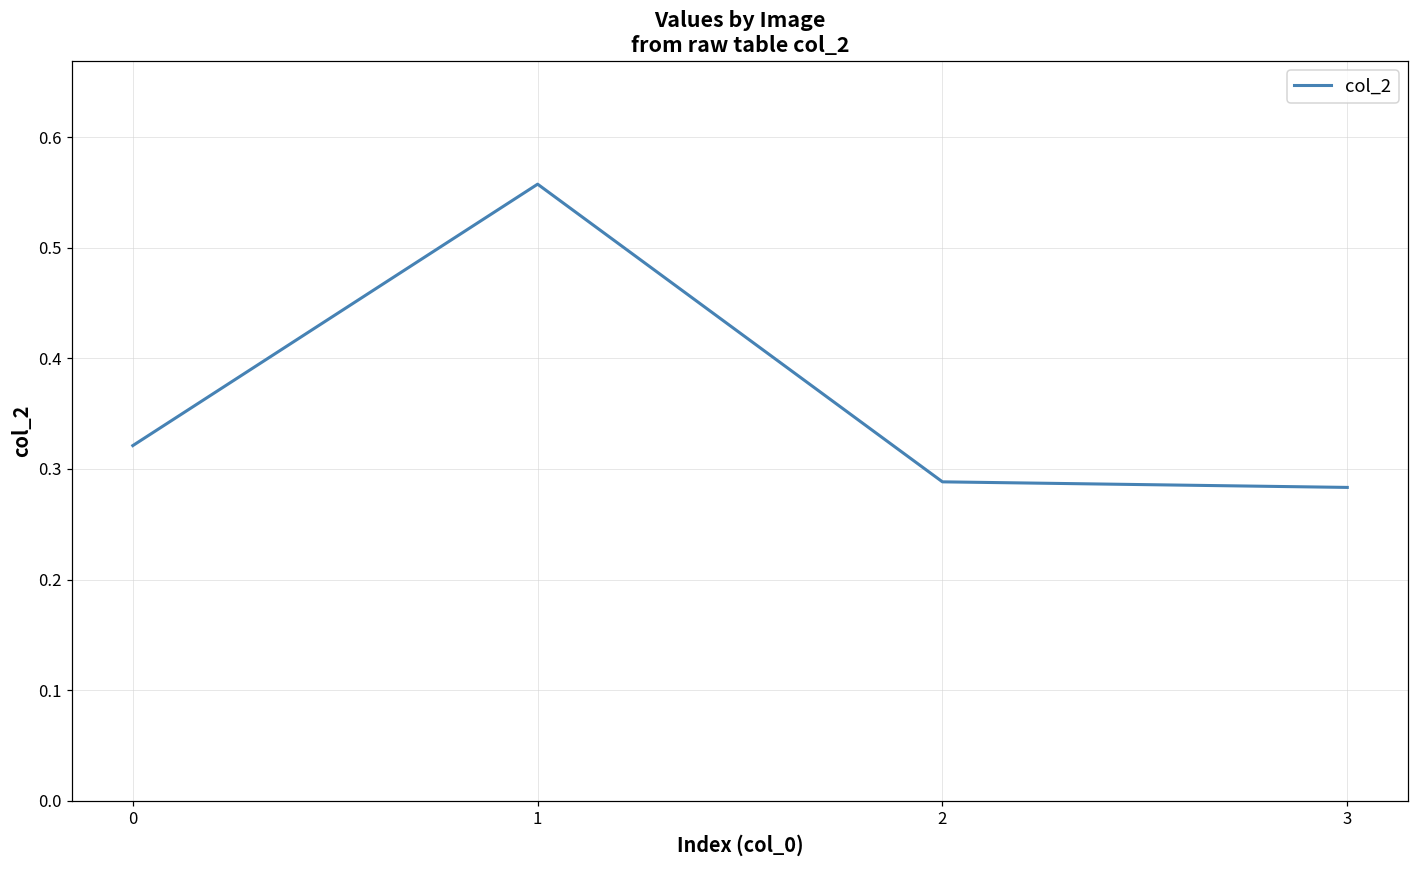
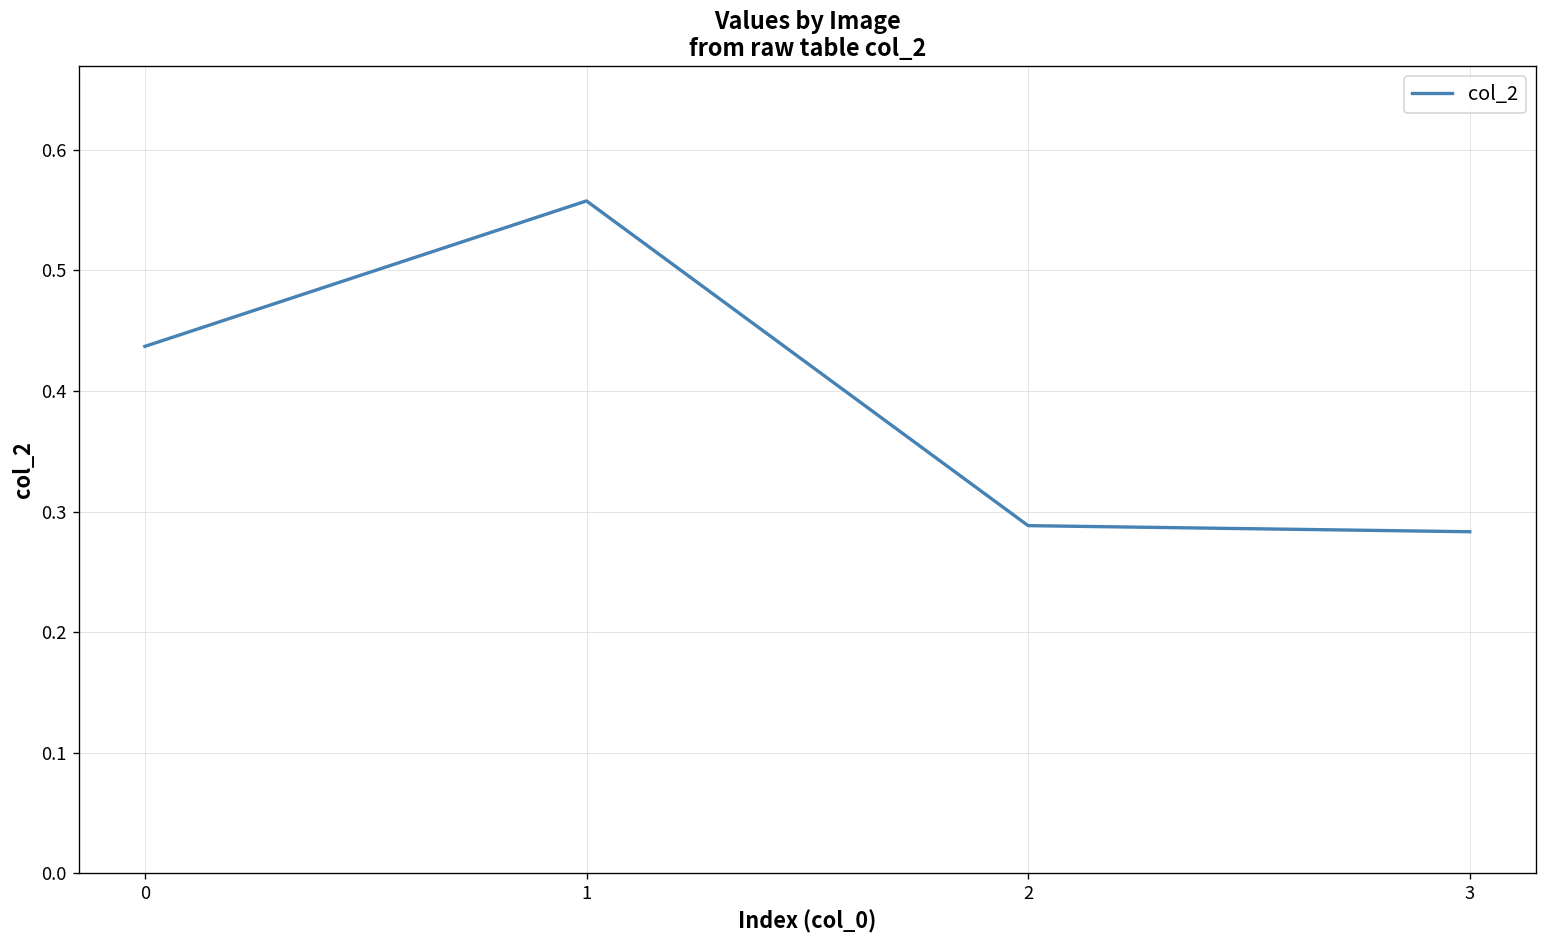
  {
-   "0": 0.321,
+   "0": 0.437,
    "1": 0.558,
    "2": 0.288,
    "3": 0.283
  }
